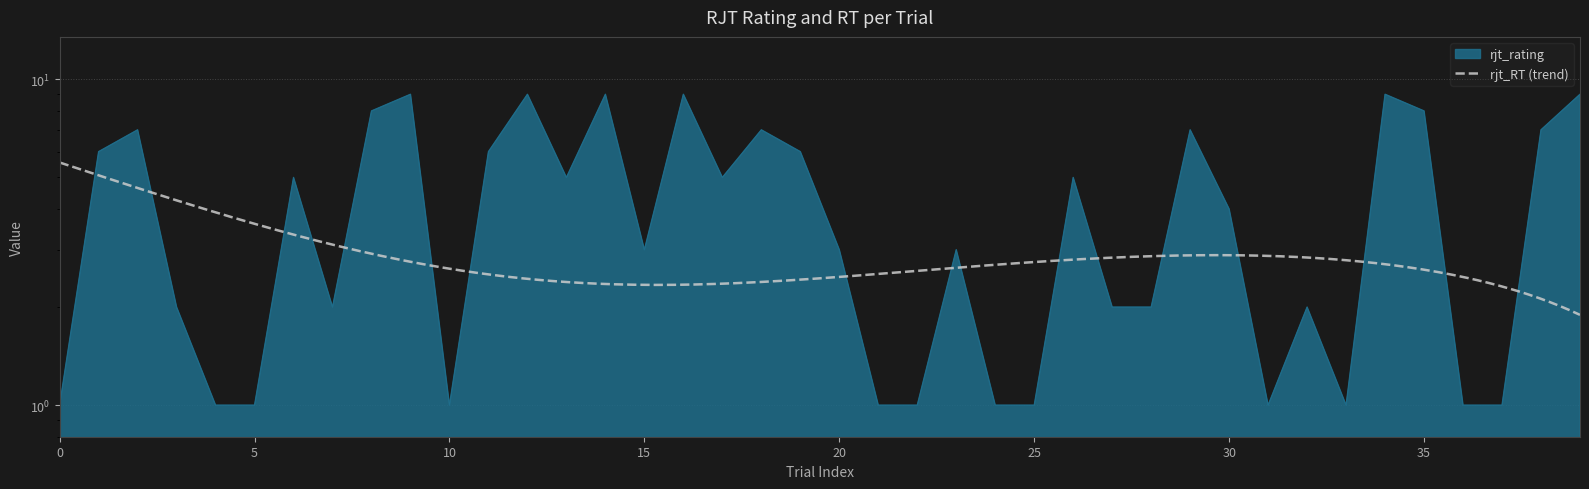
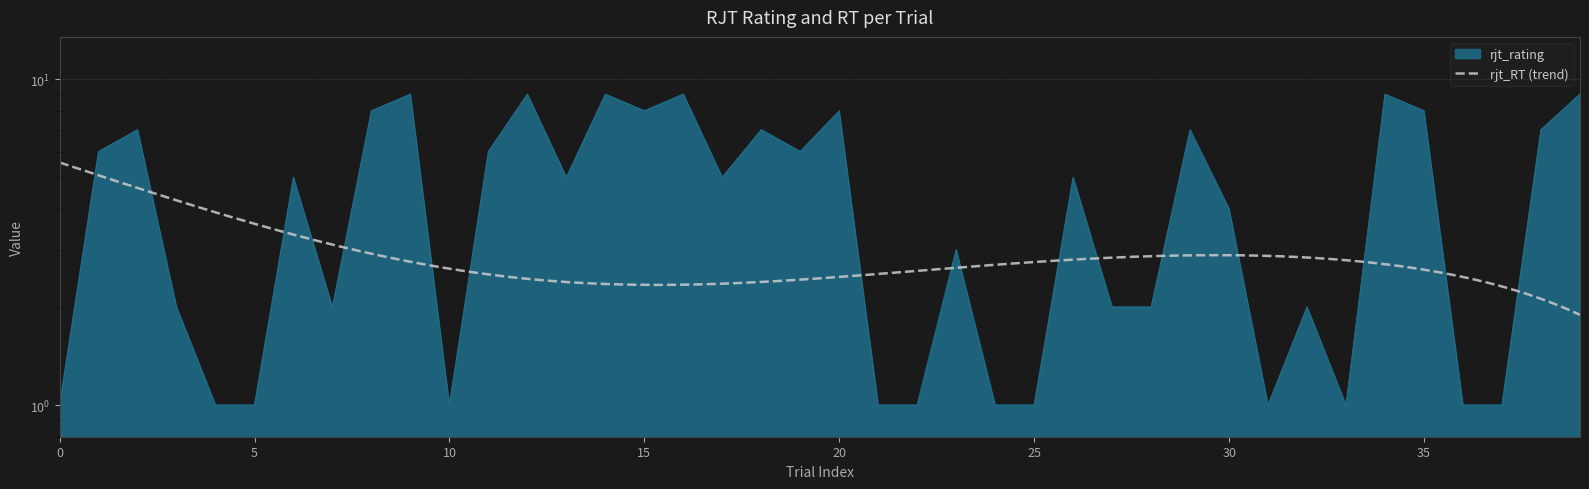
  {
    "rjt_rating": {
      "0": 1,
      "5": 1,
      "10": 1,
-     "15": 3,
-     "20": 3,
+     "15": 8,
+     "20": 8,
      "25": 1,
      "30": 4,
      "35": 8
    },
    "rjt_RT (trend)": {
      "0": 5.6,
      "15": 2.3,
      "30": 2.9
    }
  }
